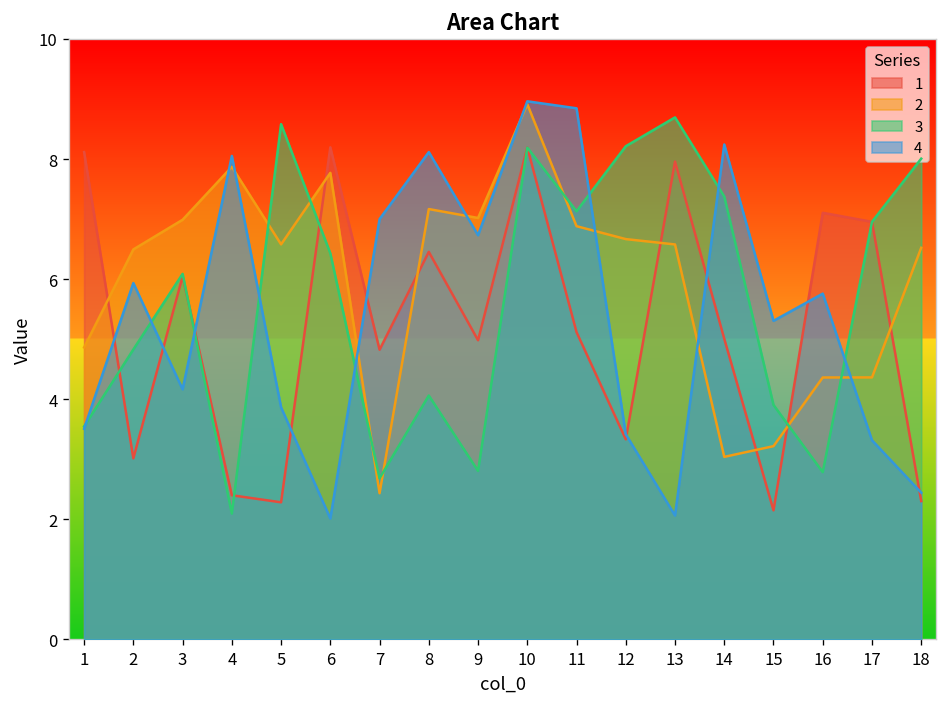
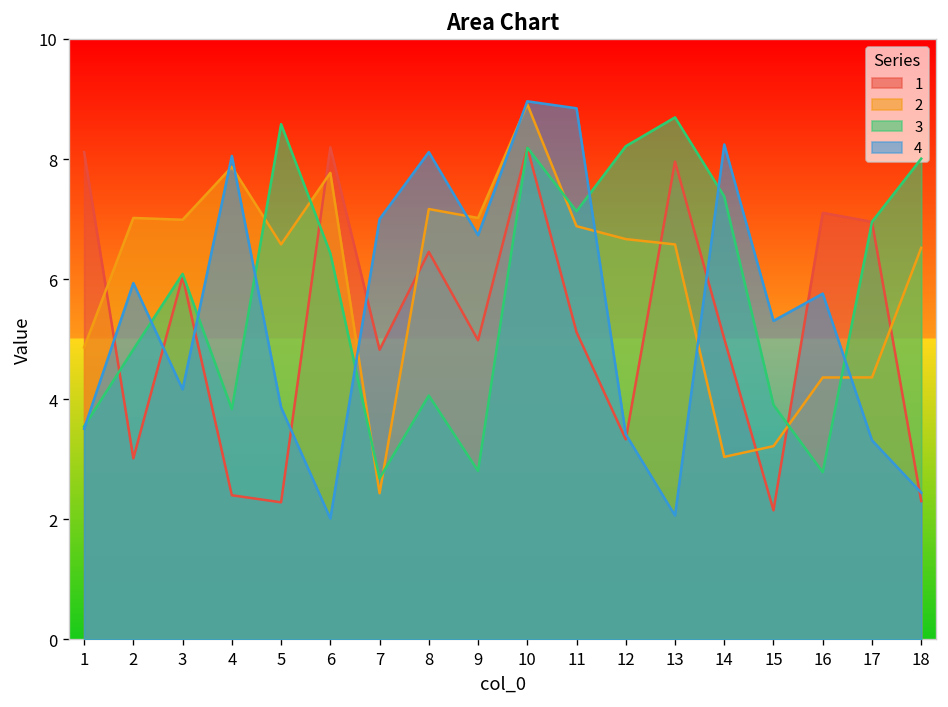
  {
    "1": {
      "1": 8.1,
      "2": 3.0,
      "4": 2.4,
      "5": 2.3,
      "6": 8.2,
      "7": 4.8,
      "8": 6.5,
      "9": 5.0,
      "11": 5.1,
      "12": 3.3,
      "13": 8.0,
      "14": 5.0,
      "15": 2.2,
      "16": 7.1,
      "18": 2.3
    },
    "2": {
      "1": 4.9,
-     "2": 6.5,
+     "2": 7.0,
      "3": 7.0,
      "4": 7.9,
      "5": 6.6,
      "6": 7.8,
      "7": 2.4,
      "8": 7.2,
      "9": 7.0,
      "11": 6.9,
      "12": 6.7,
      "13": 6.6,
      "14": 3.0,
      "15": 3.2,
      "16": 4.4,
      "17": 4.4,
      "18": 6.5
    },
    "3": {
      "2": 4.8,
-     "4": 2.1,
+     "4": 3.8,
      "5": 8.6,
      "6": 6.4,
      "7": 2.7,
      "8": 4.1,
      "9": 2.8,
      "11": 7.1,
      "12": 8.2,
      "13": 8.7,
      "14": 7.4,
      "15": 3.9,
      "16": 2.8
    },
    "4": {
      "2": 5.9,
      "3": 4.2,
      "4": 8.1,
      "5": 3.9,
      "6": 2.0,
      "7": 7.0,
      "8": 8.1,
      "9": 6.7,
      "11": 8.8,
      "12": 3.4,
      "13": 2.1,
      "14": 8.2,
      "15": 5.3,
      "16": 5.8,
      "17": 3.3,
      "18": 2.4
    }
  }
